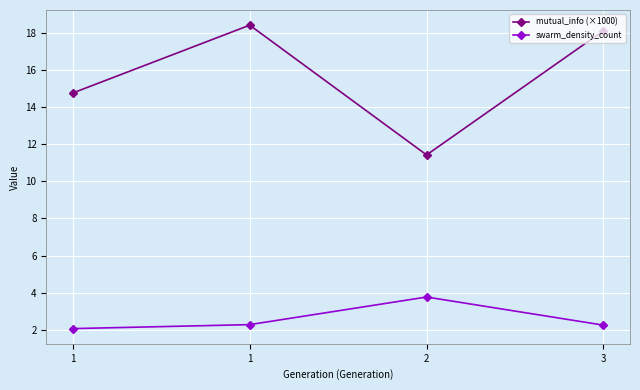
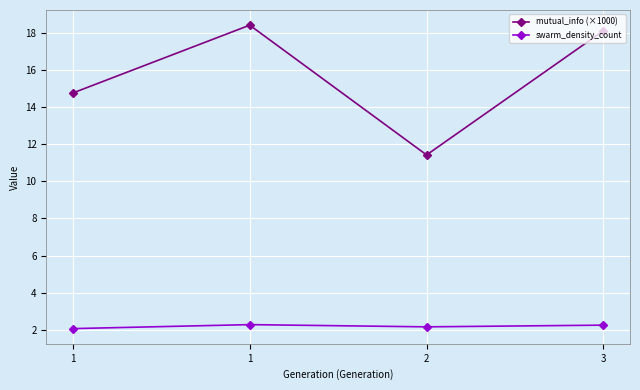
  {
    "mutual_info (×1000)": {
      "2": 11.4
    },
    "swarm_density_count": {
-     "2": 3.8,
+     "2": 2.2,
      "3": 2.3
    }
  }
